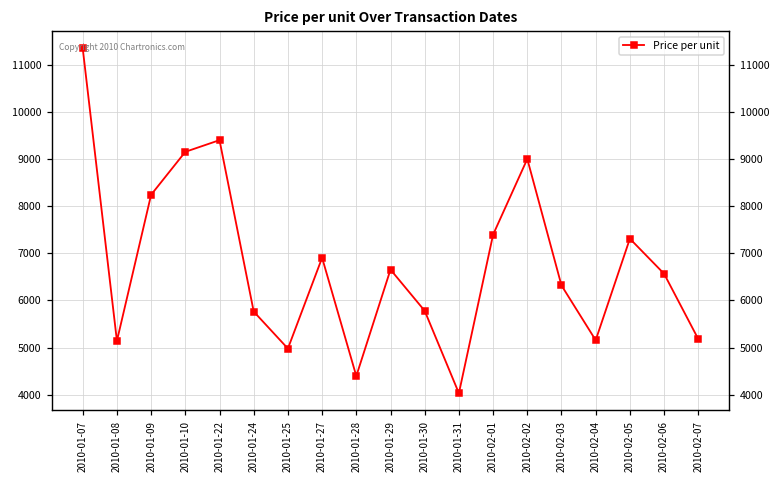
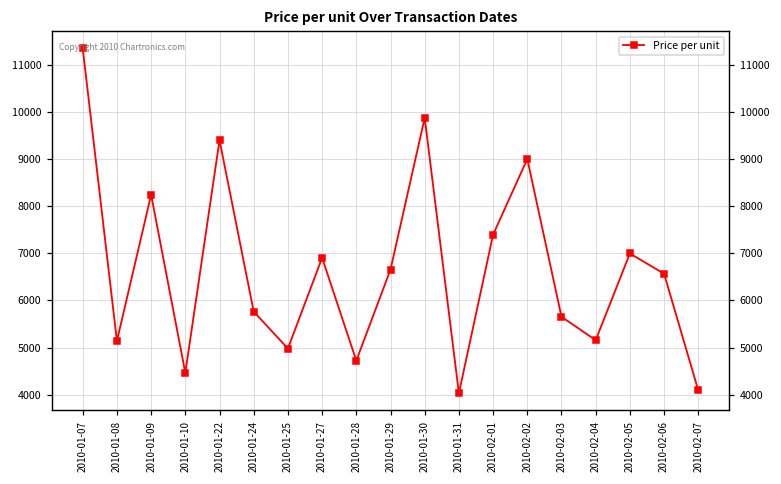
  {
    "2010-01-08": 5100,
    "2010-01-09": 8200,
-   "2010-01-10": 9200,
+   "2010-01-10": 4500,
    "2010-01-22": 9400,
    "2010-01-24": 5800,
    "2010-01-25": 5000,
    "2010-01-27": 6900,
-   "2010-01-28": 4400,
+   "2010-01-28": 4700,
    "2010-01-29": 6700,
-   "2010-01-30": 5800,
+   "2010-01-30": 9900,
    "2010-01-31": 4000,
    "2010-02-01": 7400,
    "2010-02-02": 9000,
-   "2010-02-03": 6300,
+   "2010-02-03": 5700,
    "2010-02-04": 5200,
-   "2010-02-05": 7300,
+   "2010-02-05": 7000,
    "2010-02-06": 6600,
-   "2010-02-07": 5200
+   "2010-02-07": 4100
  }
